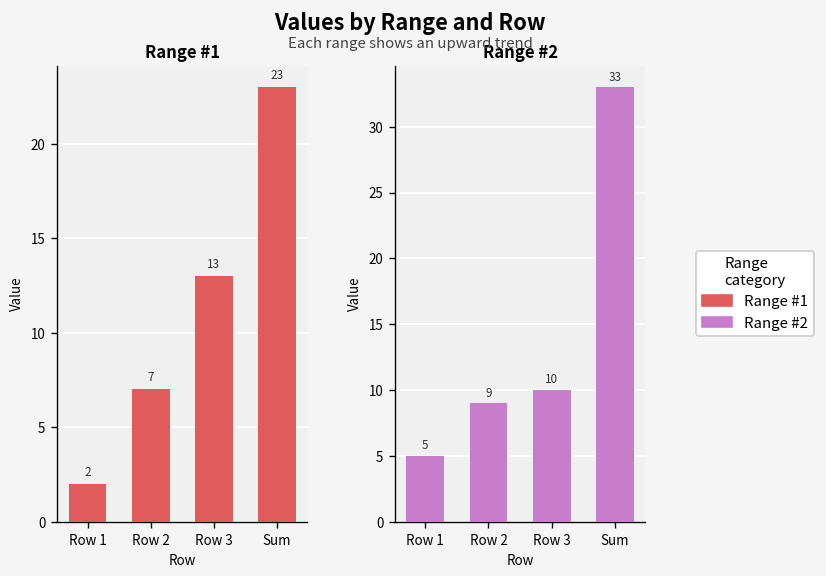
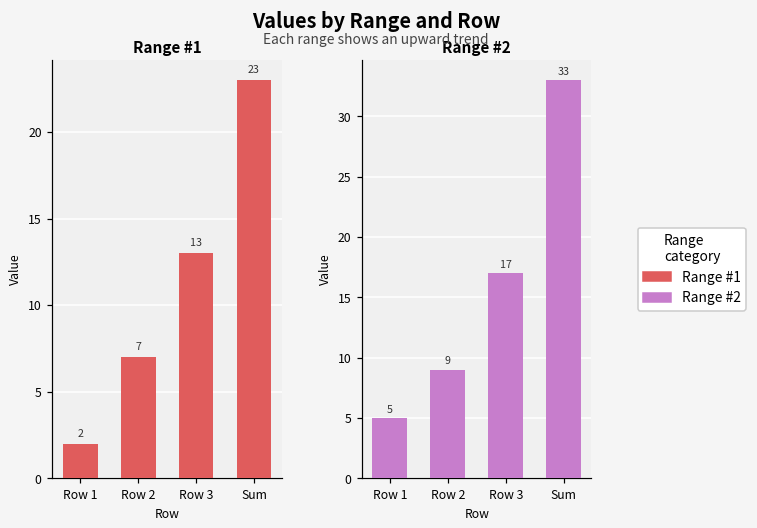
  {
    "Range #1": {
      "Row 1": 2,
      "Row 2": 7,
      "Row 3": 13,
      "Sum": 23
    },
    "Range #2": {
      "Row 1": 5,
      "Row 2": 9,
-     "Row 3": 10,
+     "Row 3": 17,
      "Sum": 33
    }
  }
